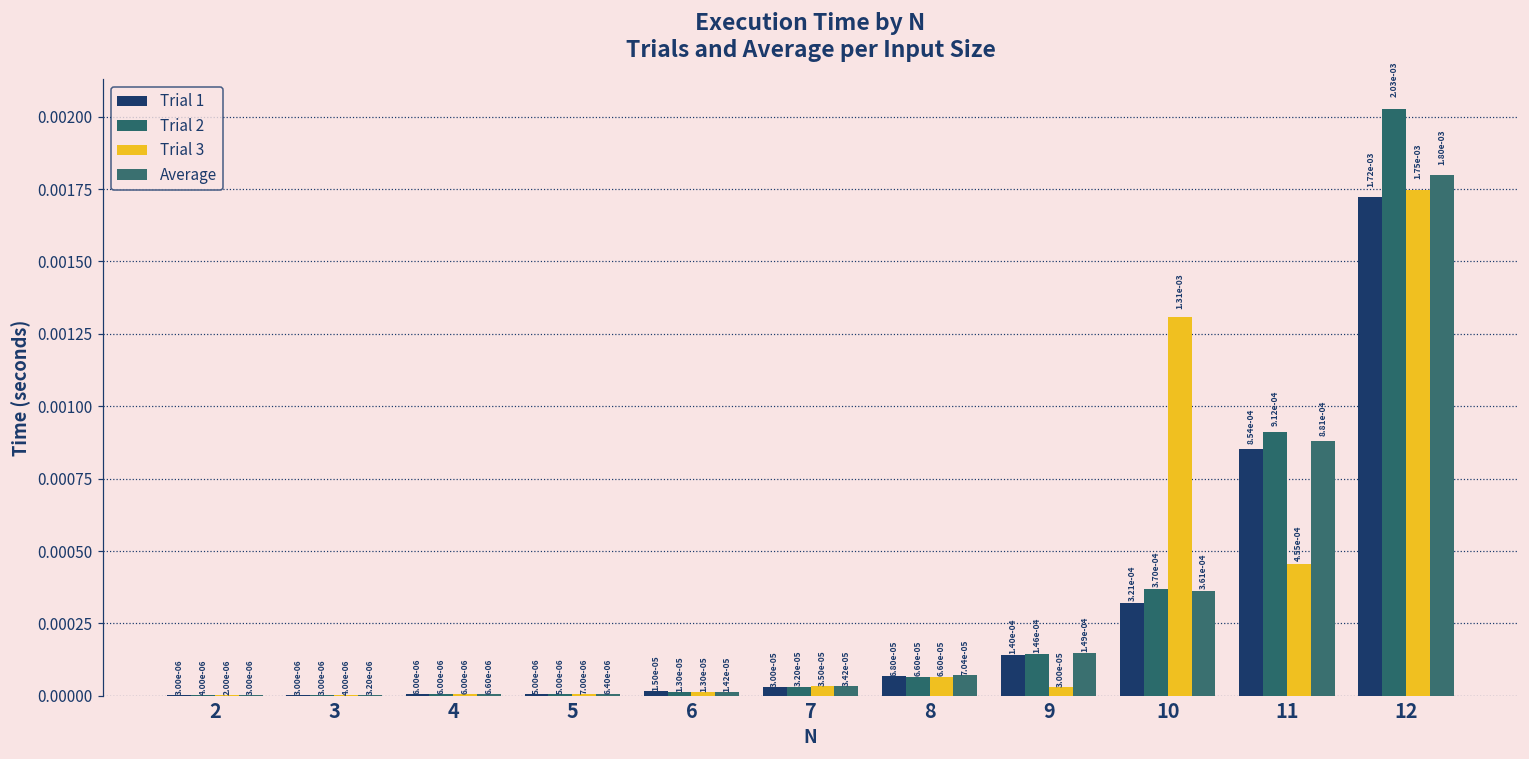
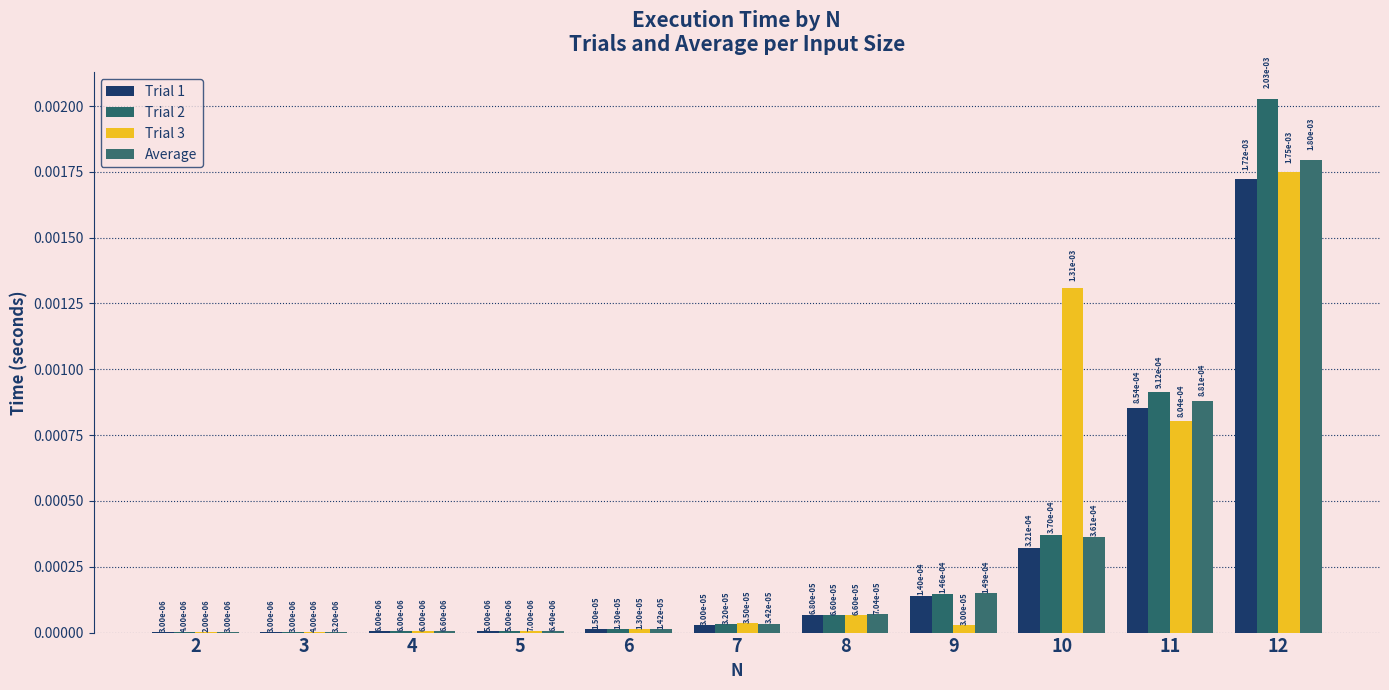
  {
    "Trial 3": {
      "2": "2.00e-06",
      "3": "4.00e-06",
      "4": "6.00e-06",
      "5": "7.00e-06",
      "6": "1.30e-05",
      "7": "3.50e-05",
      "8": "6.60e-05",
      "9": "3.00e-05",
      "10": "1.31e-03",
-     "11": "4.55e-04",
+     "11": "8.04e-04",
      "12": "1.75e-03"
    }
  }
